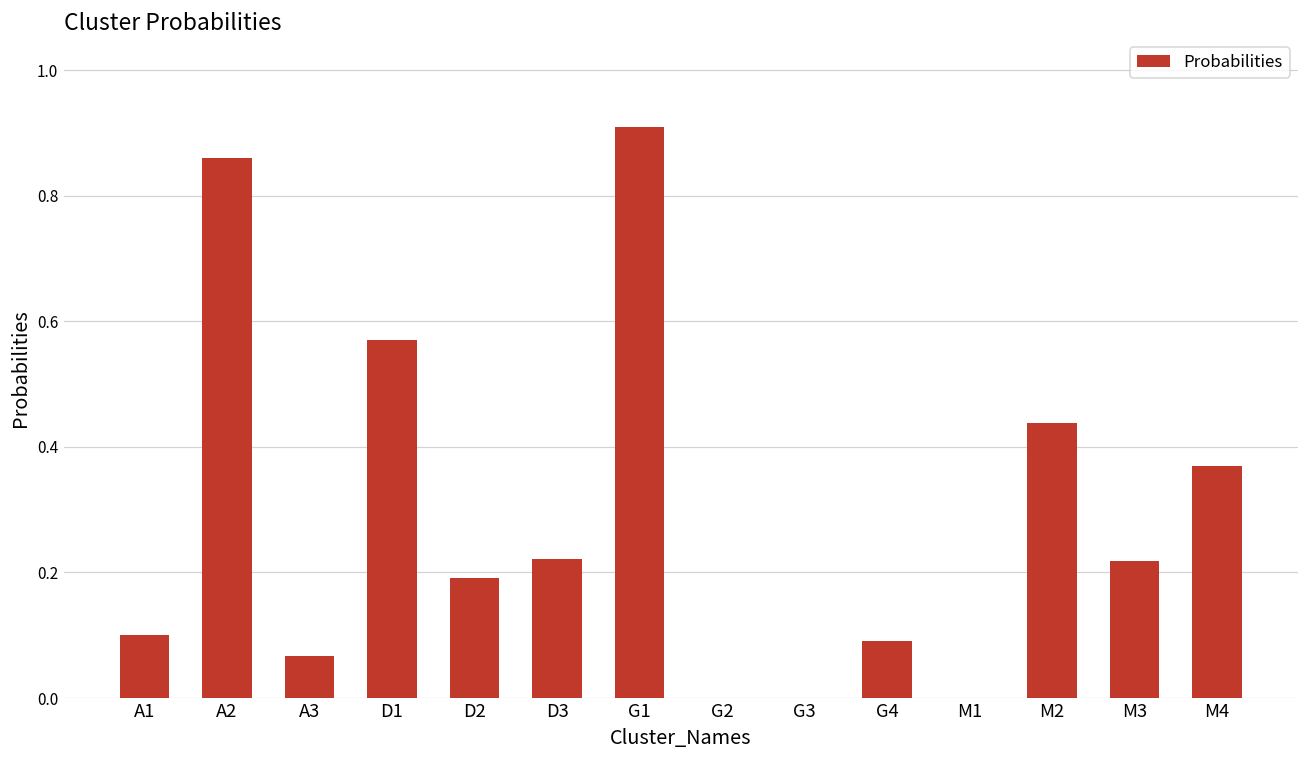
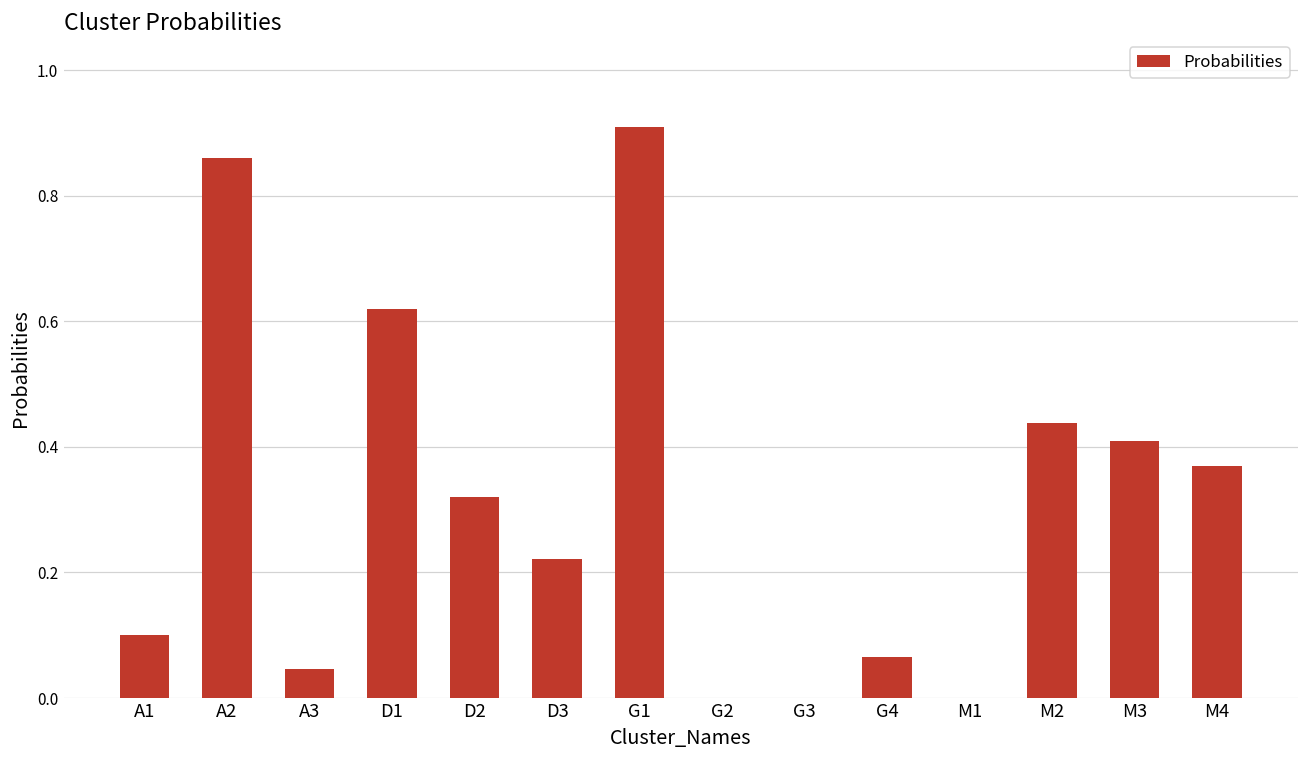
  {
    "A1": 0.10,
    "A2": 0.86,
-   "A3": 0.07,
-   "D1": 0.57,
-   "D2": 0.19,
+   "A3": 0.05,
+   "D1": 0.62,
+   "D2": 0.32,
    "D3": 0.22,
    "G1": 0.91,
    "G2": 0.00,
    "G3": 0.00,
-   "G4": 0.09,
+   "G4": 0.07,
    "M1": 0.00,
    "M2": 0.44,
-   "M3": 0.22,
+   "M3": 0.41,
    "M4": 0.37
  }
